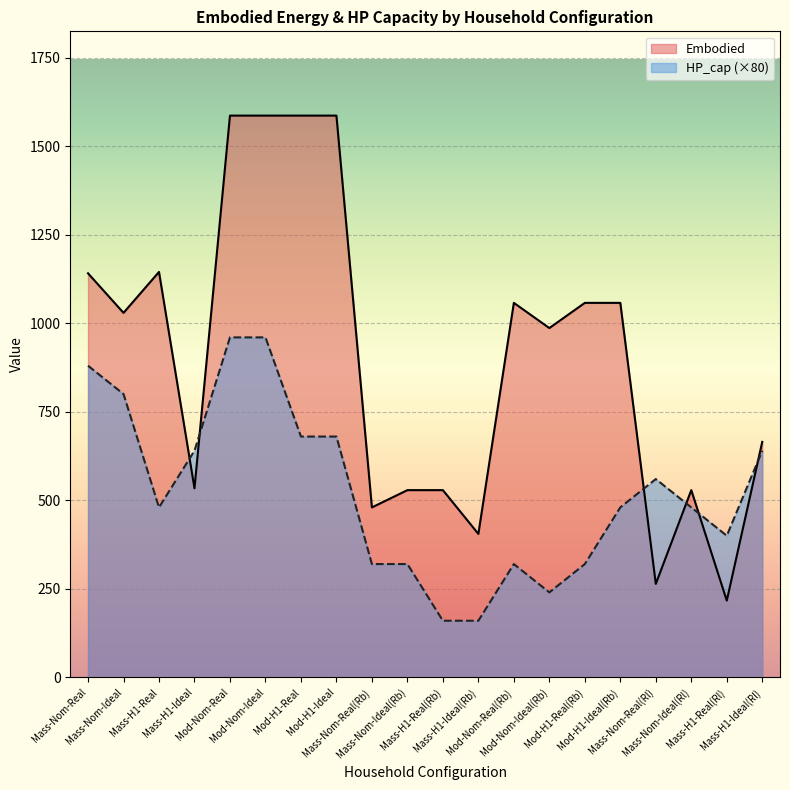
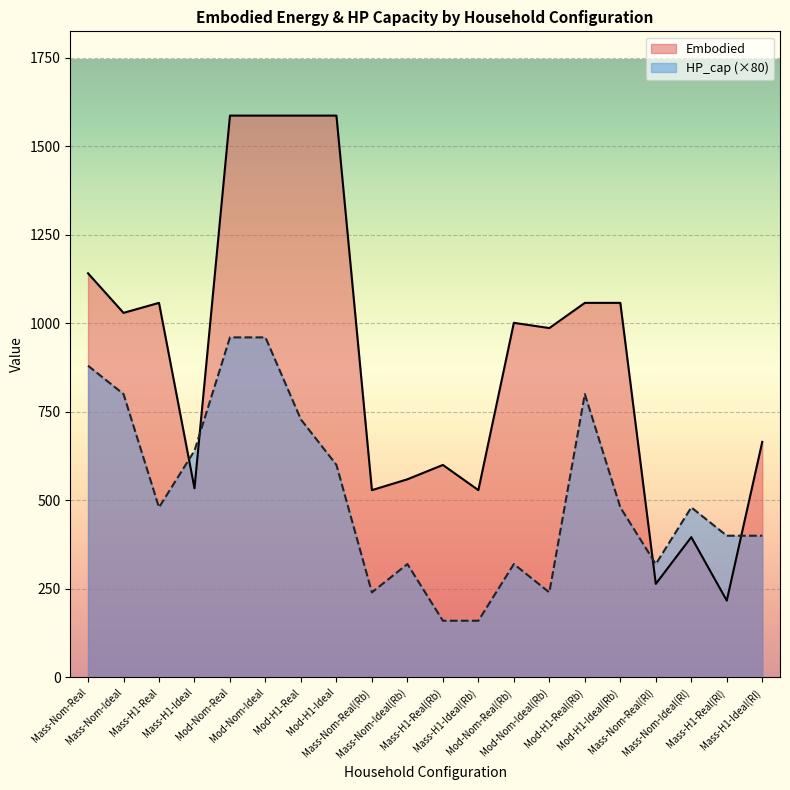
  {
    "Embodied": {
      "Mass-Nom-Real": 1140,
      "Mass-Nom-Ideal": 1030,
-     "Mass-H1-Real": 1140,
+     "Mass-H1-Real": 1060,
      "Mass-H1-Ideal": 530,
      "Mod-Nom-Real": 1590,
      "Mod-Nom-Ideal": 1590,
      "Mod-H1-Real": 1590,
      "Mod-H1-Ideal": 1590,
-     "Mass-Nom-Real(Rb)": 480,
-     "Mass-Nom-Ideal(Rb)": 530,
-     "Mass-H1-Real(Rb)": 530,
-     "Mass-H1-Ideal(Rb)": 410,
-     "Mod-Nom-Real(Rb)": 1060,
+     "Mass-Nom-Real(Rb)": 530,
+     "Mass-Nom-Ideal(Rb)": 560,
+     "Mass-H1-Real(Rb)": 600,
+     "Mass-H1-Ideal(Rb)": 530,
+     "Mod-Nom-Real(Rb)": 1000,
      "Mod-Nom-Ideal(Rb)": 990,
      "Mod-H1-Real(Rb)": 1060,
      "Mod-H1-Ideal(Rb)": 1060,
      "Mass-Nom-Real(Rl)": 260,
-     "Mass-Nom-Ideal(Rl)": 530,
+     "Mass-Nom-Ideal(Rl)": 400,
      "Mass-H1-Real(Rl)": 220,
      "Mass-H1-Ideal(Rl)": 670
    },
    "HP_cap (×80)": {
      "Mass-Nom-Real": 880,
      "Mass-Nom-Ideal": 800,
      "Mass-H1-Real": 480,
      "Mass-H1-Ideal": 640,
      "Mod-Nom-Real": 960,
      "Mod-Nom-Ideal": 960,
-     "Mod-H1-Real": 680,
-     "Mod-H1-Ideal": 680,
-     "Mass-Nom-Real(Rb)": 320,
+     "Mod-H1-Real": 730,
+     "Mod-H1-Ideal": 600,
+     "Mass-Nom-Real(Rb)": 240,
      "Mass-Nom-Ideal(Rb)": 320,
      "Mass-H1-Real(Rb)": 160,
      "Mass-H1-Ideal(Rb)": 160,
      "Mod-Nom-Real(Rb)": 320,
      "Mod-Nom-Ideal(Rb)": 240,
-     "Mod-H1-Real(Rb)": 320,
+     "Mod-H1-Real(Rb)": 800,
      "Mod-H1-Ideal(Rb)": 480,
-     "Mass-Nom-Real(Rl)": 560,
+     "Mass-Nom-Real(Rl)": 320,
      "Mass-Nom-Ideal(Rl)": 480,
      "Mass-H1-Real(Rl)": 400,
-     "Mass-H1-Ideal(Rl)": 640
+     "Mass-H1-Ideal(Rl)": 400
    }
  }
